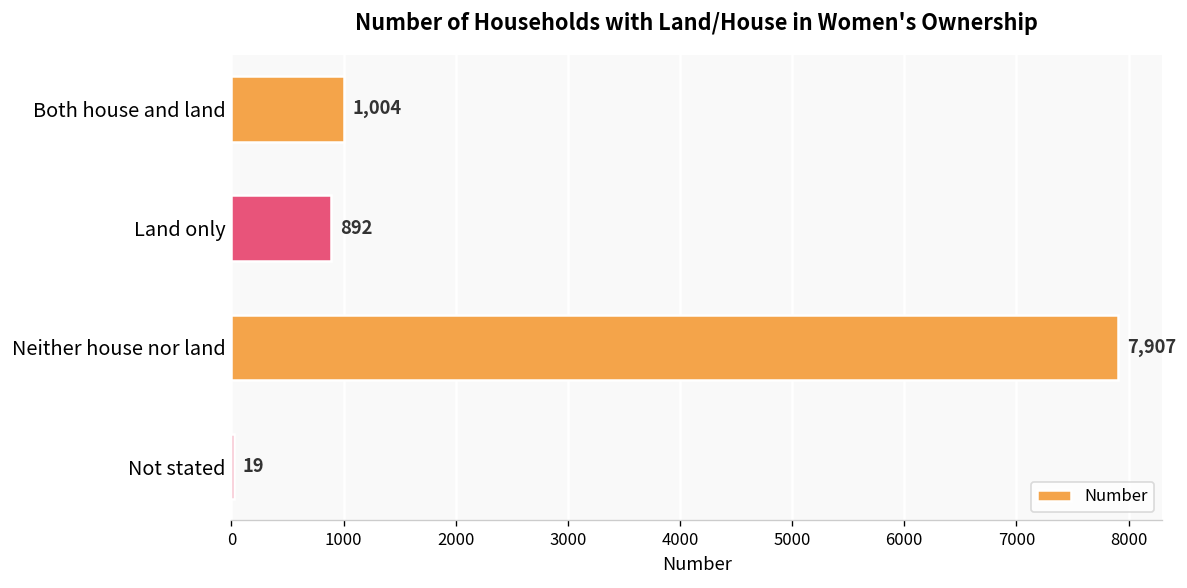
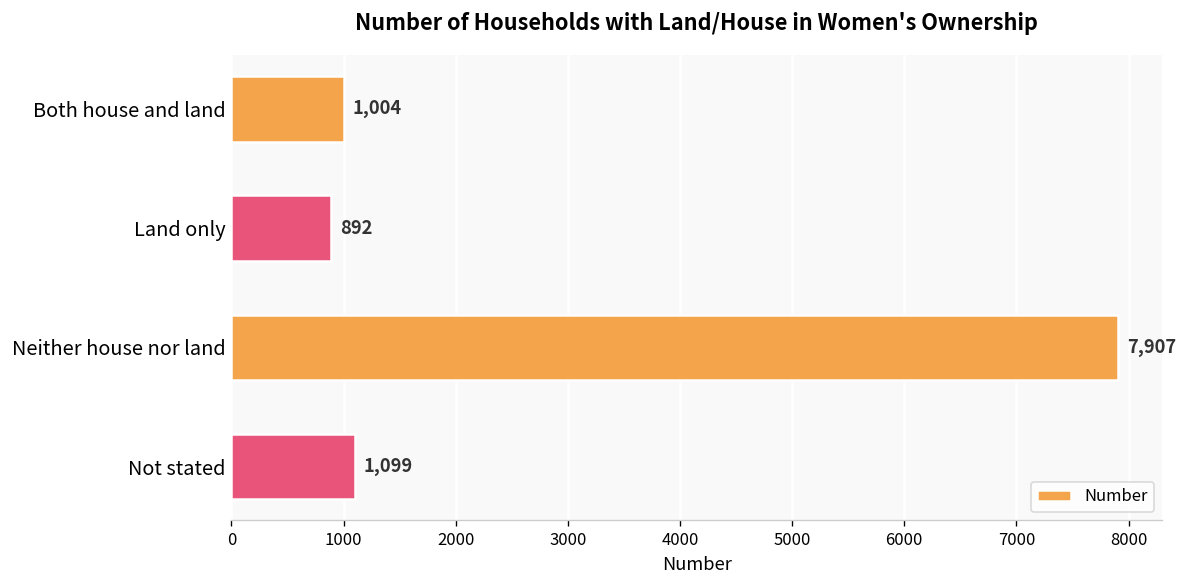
  {
    "Both house and land": "1,004",
    "Land only": "892",
    "Neither house nor land": "7,907",
-   "Not stated": "19"
+   "Not stated": "1,099"
  }
